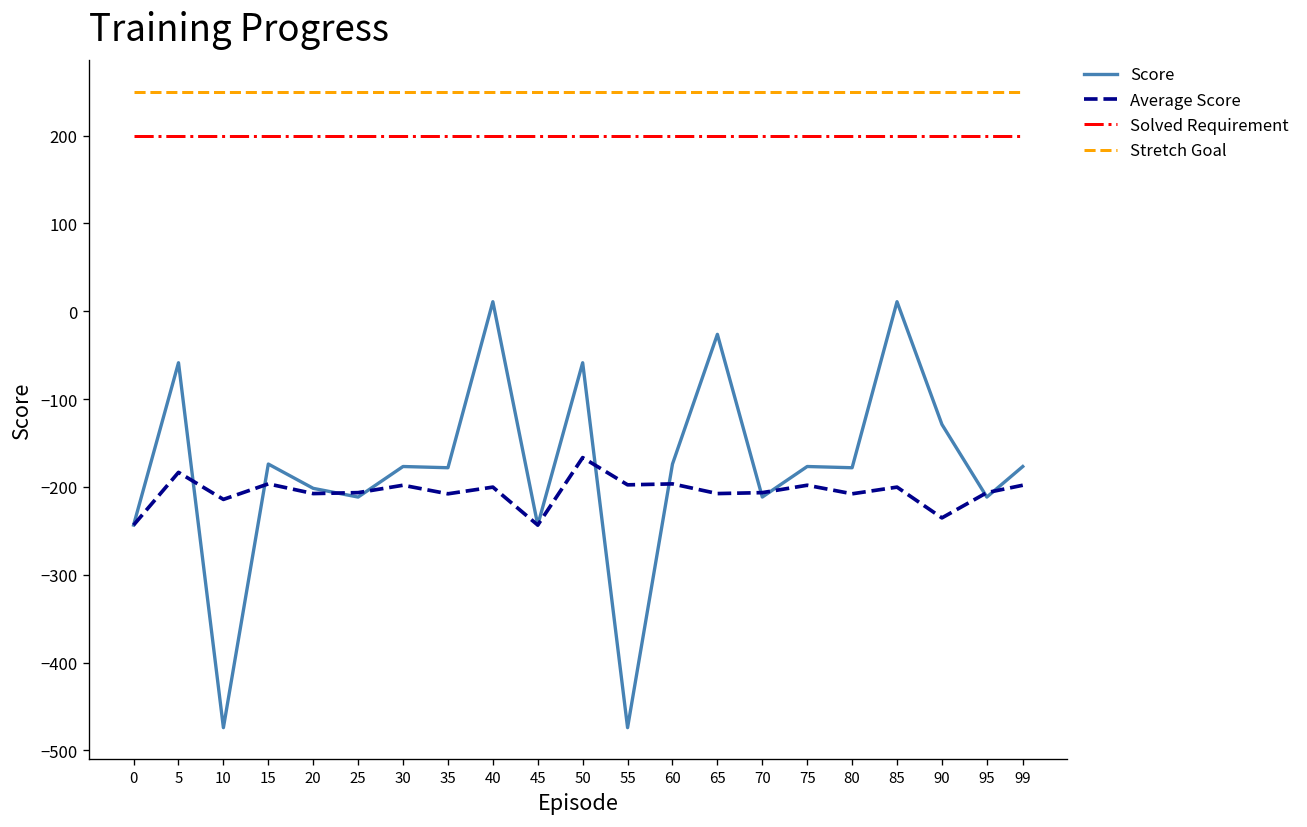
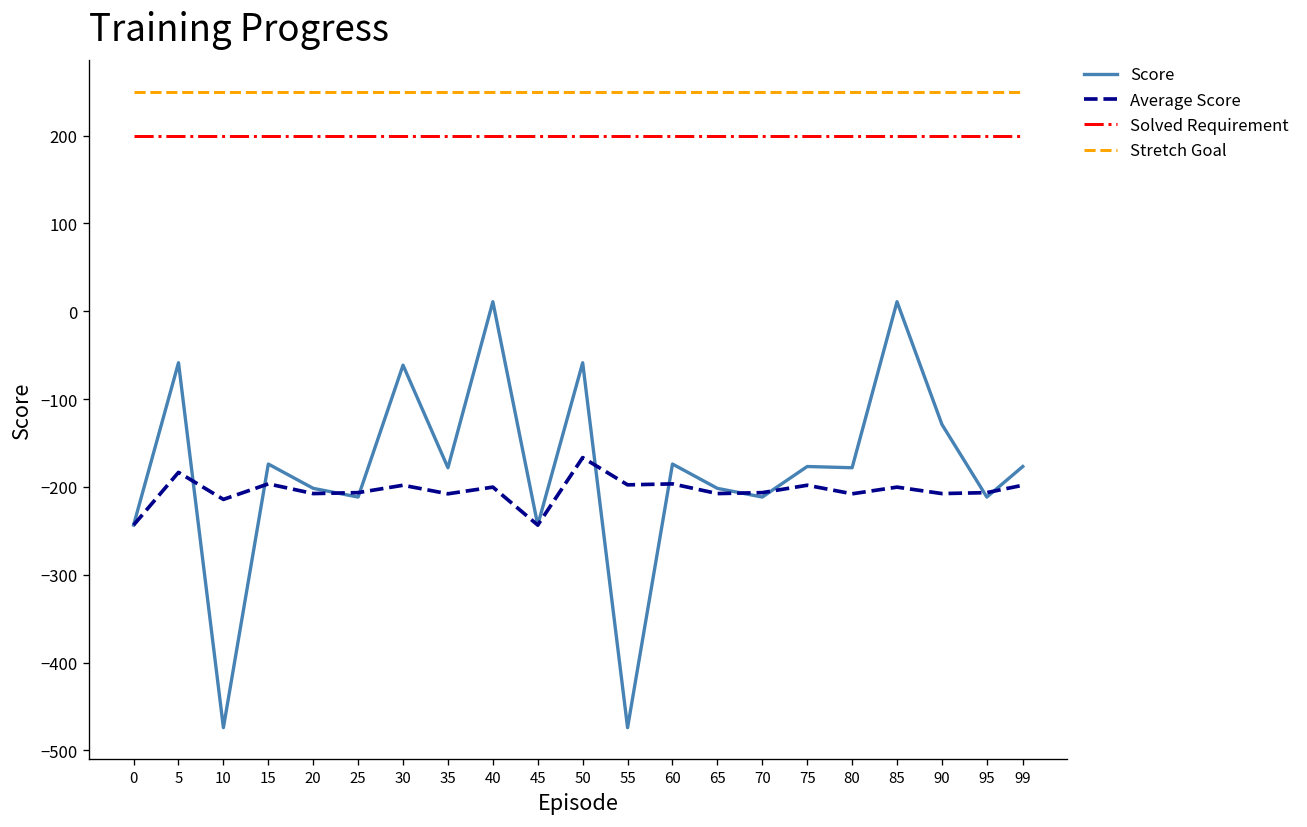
  {
    "Score": {
      "5": -60,
      "10": -470,
      "15": -170,
      "20": -200,
      "25": -210,
-     "30": -180,
+     "30": -60,
      "35": -180,
      "40": 10,
      "50": -60,
      "55": -470,
      "60": -170,
-     "65": -30,
+     "65": -200,
      "70": -210,
      "75": -180,
      "80": -180,
      "85": 10,
      "90": -130,
      "95": -210,
      "99": -180
    },
    "Average Score": {
      "5": -180,
      "10": -210,
      "15": -200,
      "20": -210,
      "25": -210,
      "30": -200,
      "35": -210,
      "40": -200,
      "50": -170,
      "55": -200,
      "60": -200,
      "65": -210,
      "70": -210,
      "75": -200,
      "80": -210,
      "85": -200,
-     "90": -240,
+     "90": -210,
      "95": -210,
      "99": -200
    },
    "Solved Requirement": {
      "0": 200,
      "5": 200,
      "10": 200,
      "15": 200,
      "20": 200,
      "25": 200,
      "30": 200,
      "35": 200,
      "40": 200,
      "45": 200,
      "50": 200,
      "55": 200,
      "60": 200,
      "65": 200,
      "70": 200,
      "75": 200,
      "80": 200,
      "85": 200,
      "90": 200,
      "95": 200,
      "99": 200
    },
    "Stretch Goal": {
      "0": 250,
      "5": 250,
      "10": 250,
      "15": 250,
      "20": 250,
      "25": 250,
      "30": 250,
      "35": 250,
      "40": 250,
      "45": 250,
      "50": 250,
      "55": 250,
      "60": 250,
      "65": 250,
      "70": 250,
      "75": 250,
      "80": 250,
      "85": 250,
      "90": 250,
      "95": 250,
      "99": 250
    }
  }
